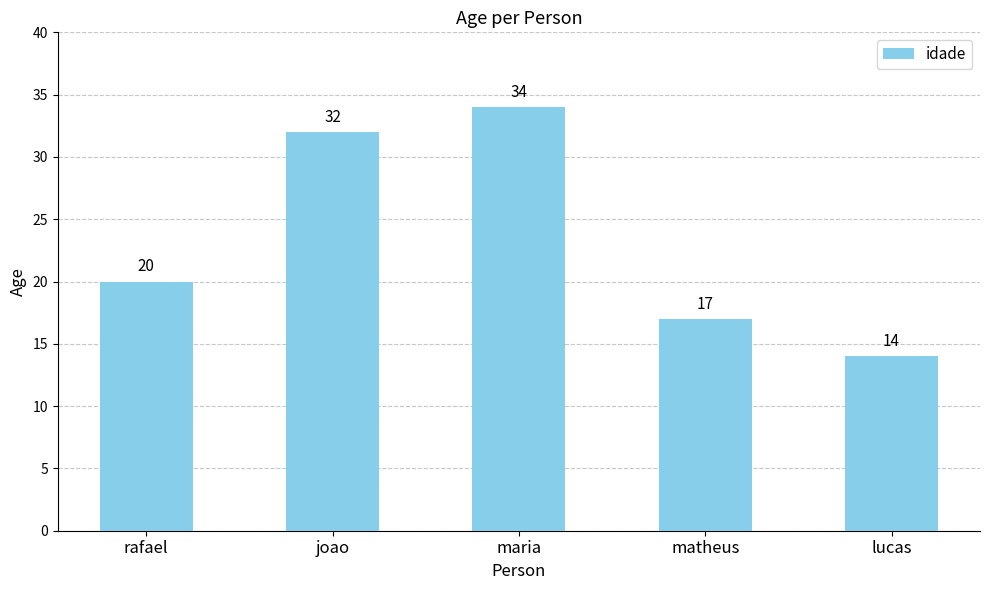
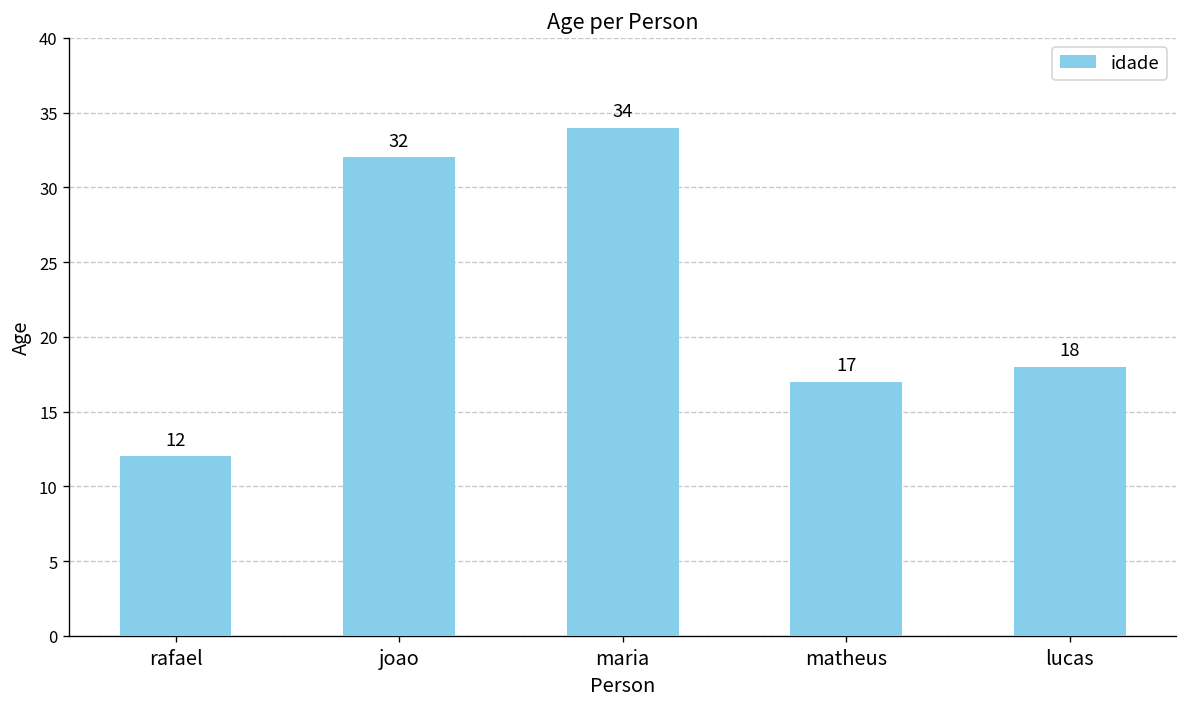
  {
-   "rafael": 20,
+   "rafael": 12,
    "joao": 32,
    "maria": 34,
    "matheus": 17,
-   "lucas": 14
+   "lucas": 18
  }
